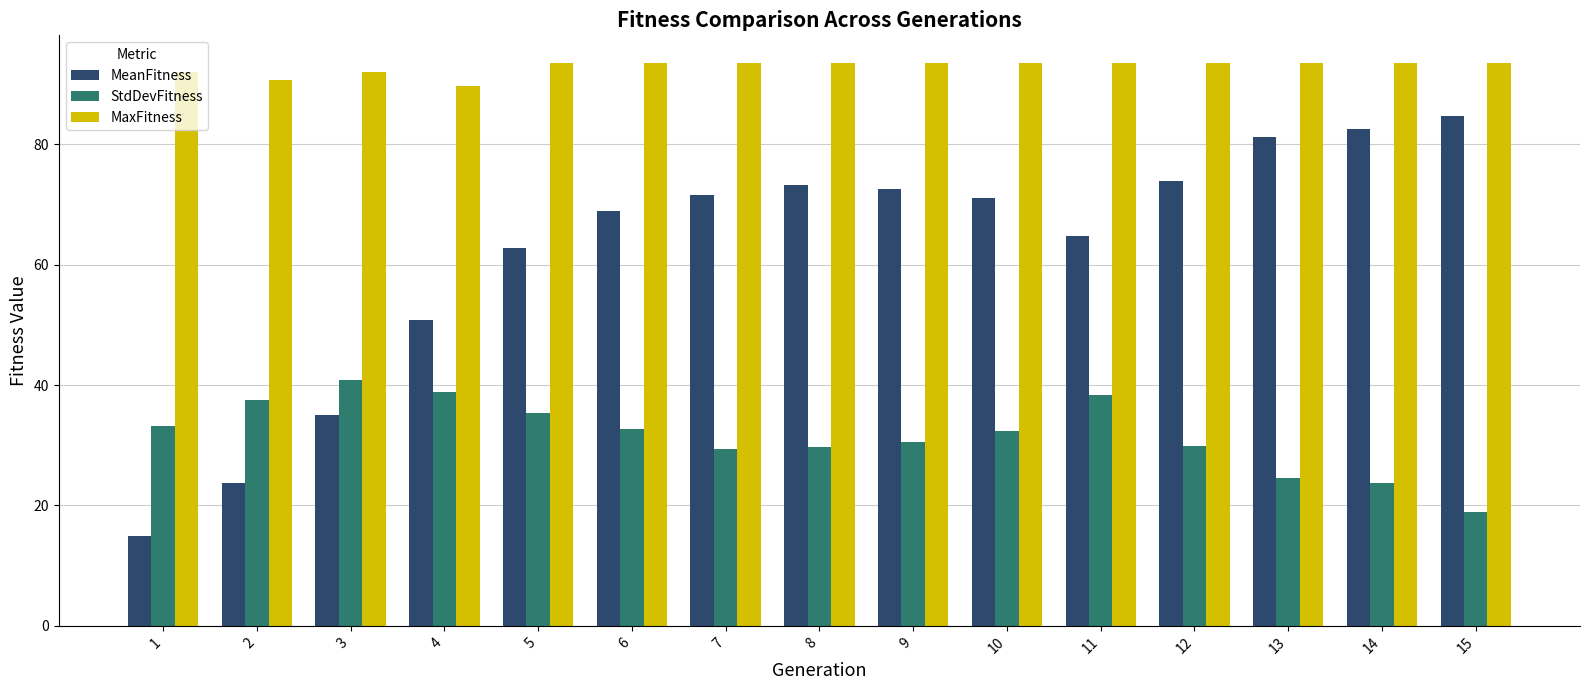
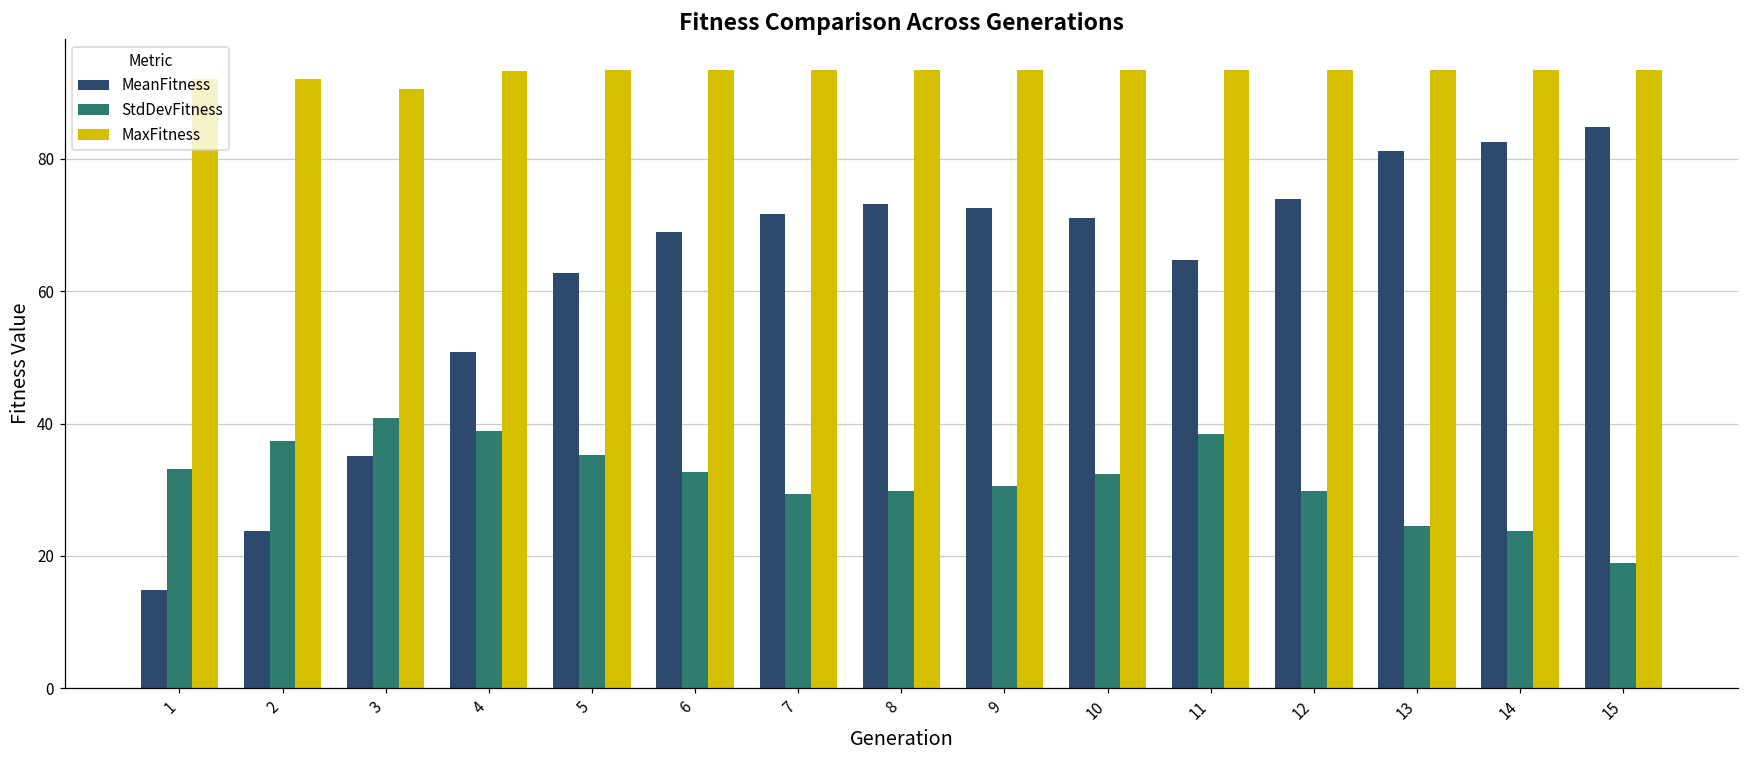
  {
    "MaxFitness": {
-     "2": 91,
-     "3": 92,
-     "4": 90,
+     "2": 92,
+     "3": 91,
+     "4": 93,
      "5": 93,
      "6": 93,
      "7": 93,
      "8": 93,
      "9": 93,
      "10": 93,
      "11": 93,
      "12": 93,
      "13": 93,
      "14": 93,
      "15": 93
    }
  }
